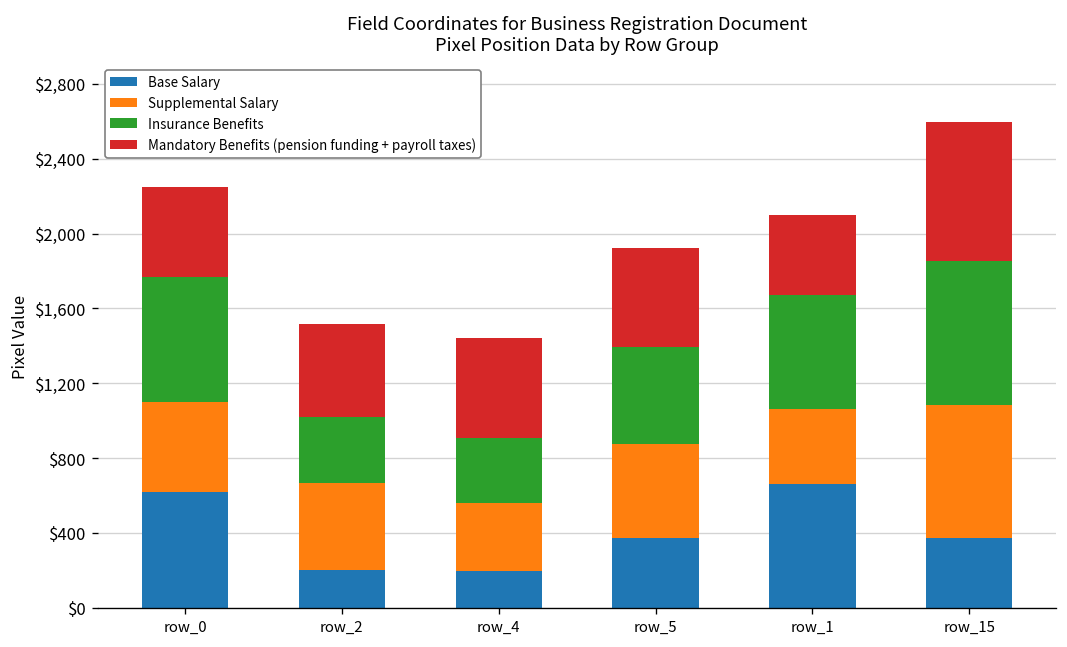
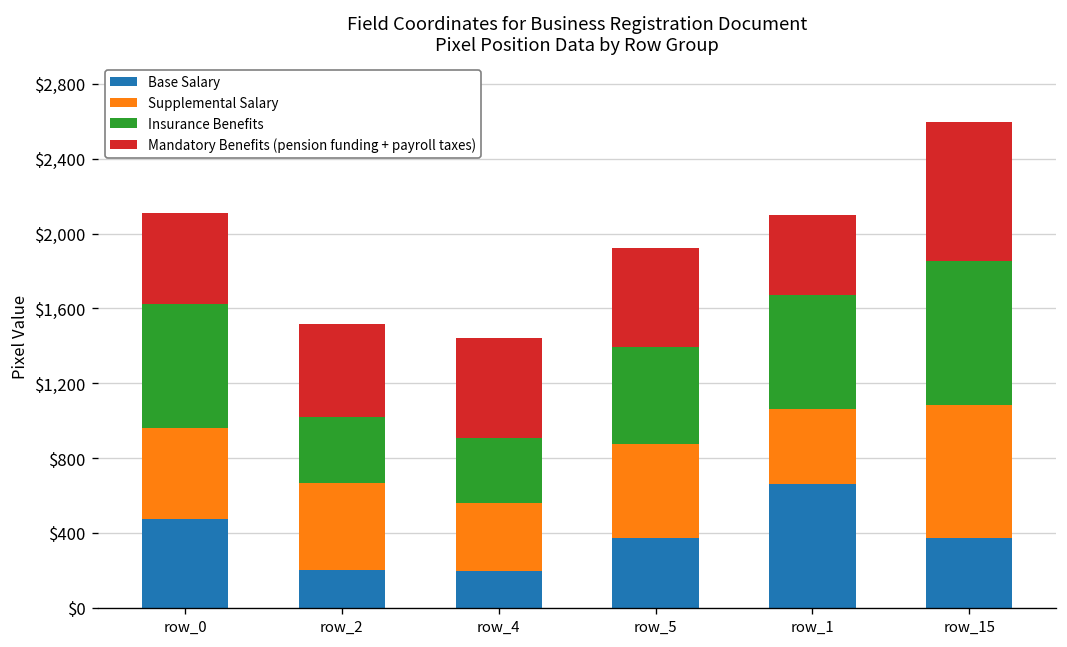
  {
    "Base Salary": {
-     "row_0": "$620",
+     "row_0": "$480",
      "row_2": "$200",
      "row_4": "$200",
      "row_5": "$370",
      "row_1": "$660",
      "row_15": "$370"
    },
    "Supplemental Salary": {
      "row_0": "$490",
      "row_2": "$470",
      "row_4": "$360",
      "row_5": "$500",
      "row_1": "$400",
      "row_15": "$710"
    },
    "Insurance Benefits": {
      "row_0": "$660",
      "row_2": "$350",
      "row_4": "$350",
      "row_5": "$520",
      "row_1": "$610",
      "row_15": "$770"
    },
    "Mandatory Benefits (pension funding + payroll taxes)": {
      "row_0": "$480",
      "row_2": "$500",
      "row_4": "$530",
      "row_5": "$530",
      "row_1": "$420",
      "row_15": "$750"
    }
  }
